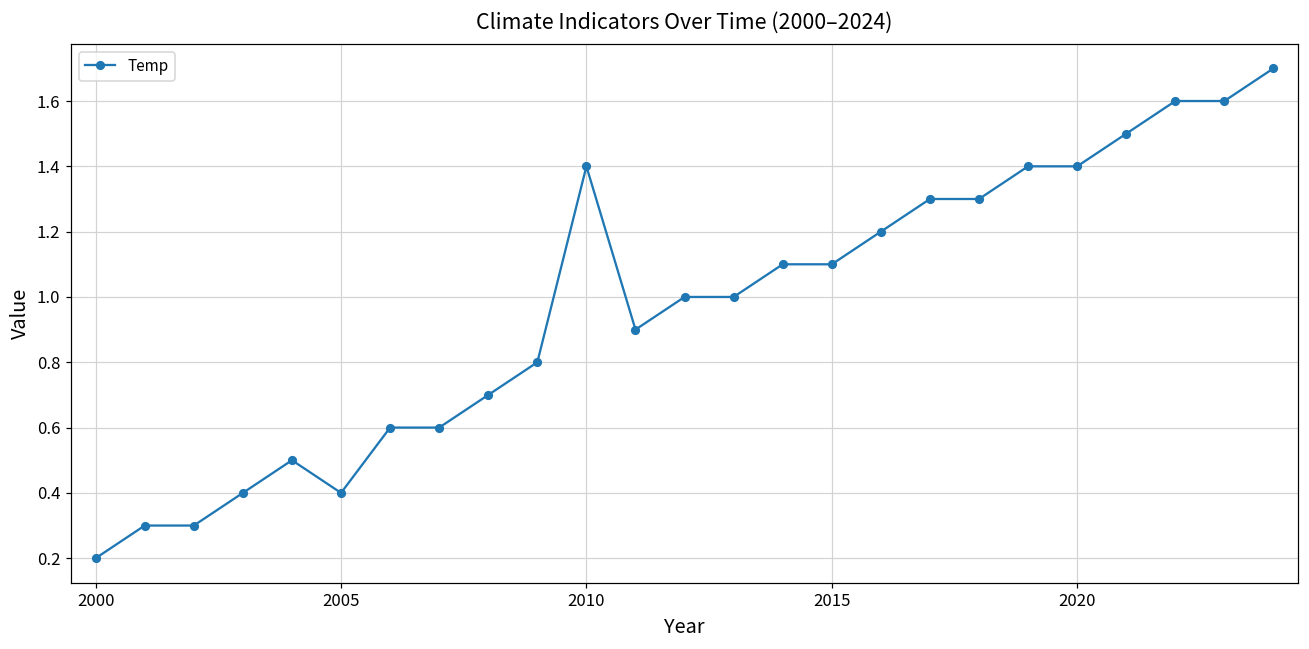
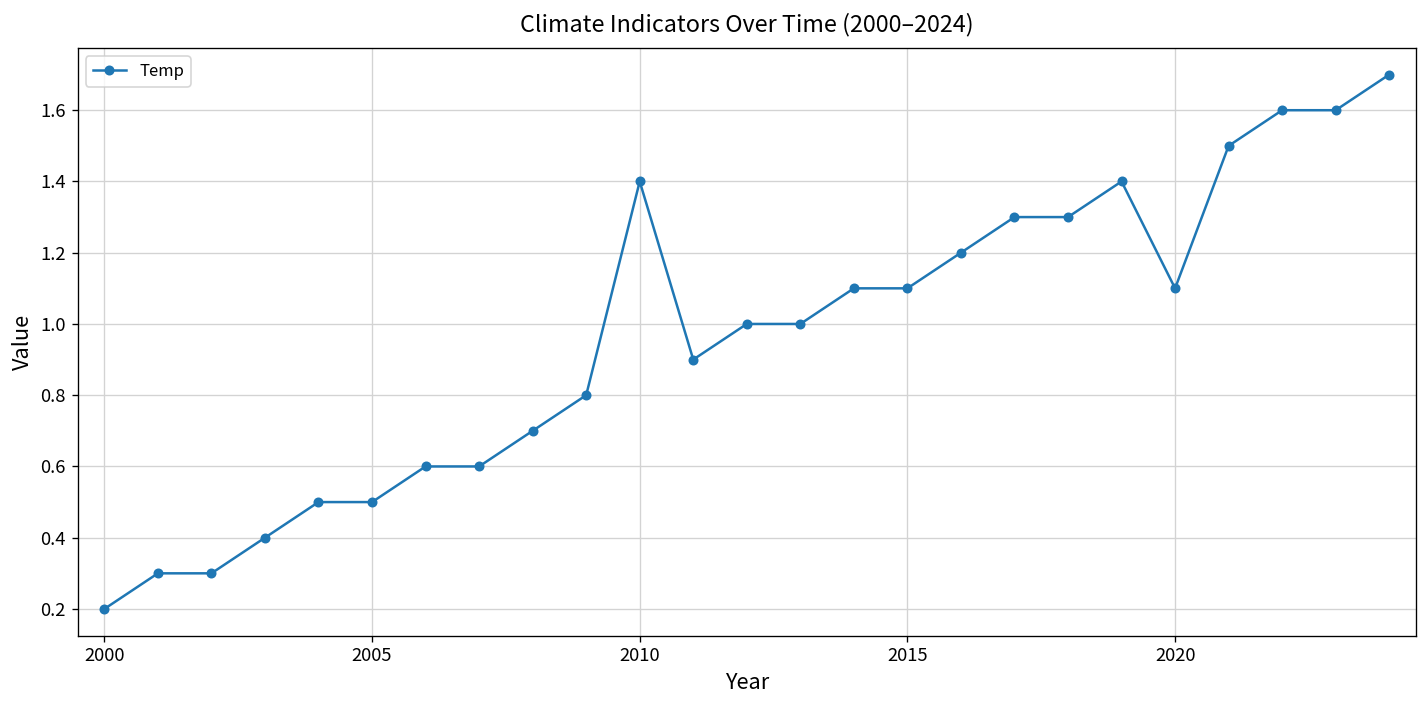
  {
    "2000": 0.2,
-   "2005": 0.4,
+   "2005": 0.5,
    "2010": 1.4,
    "2015": 1.1,
-   "2020": 1.4
+   "2020": 1.1
  }
